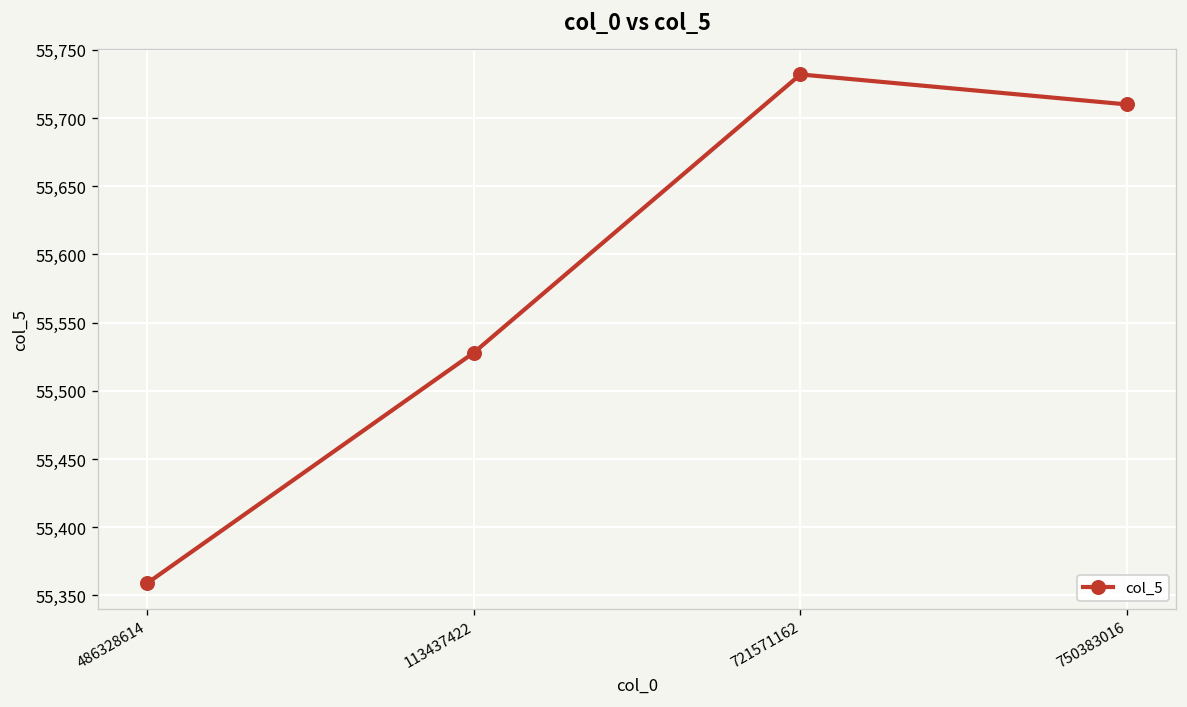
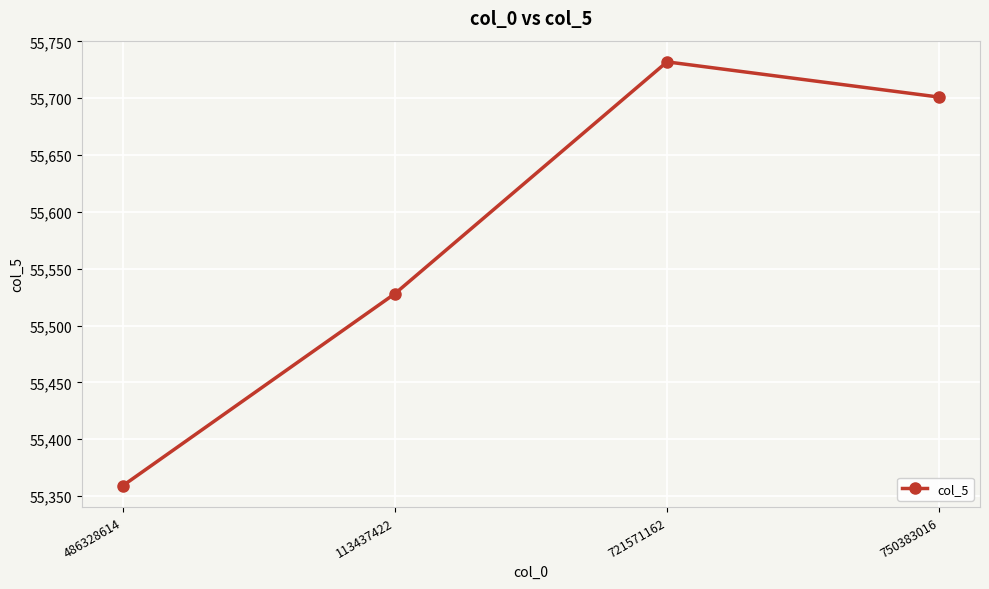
  {
    "486328614": "55,359",
    "113437422": "55,528",
    "721571162": "55,732",
-   "750383016": "55,710"
+   "750383016": "55,701"
  }
